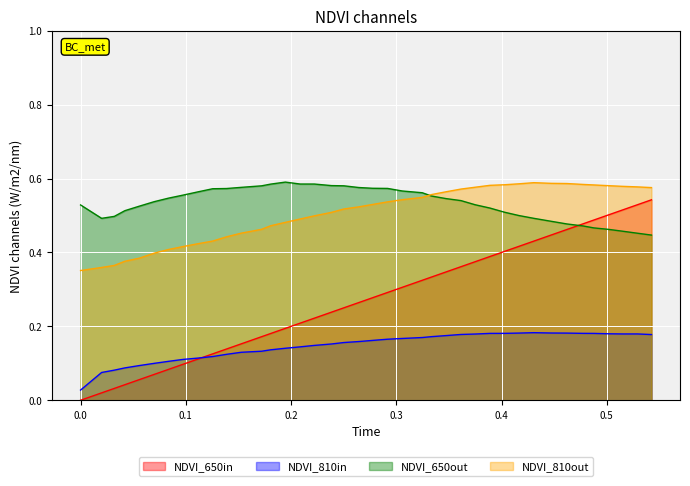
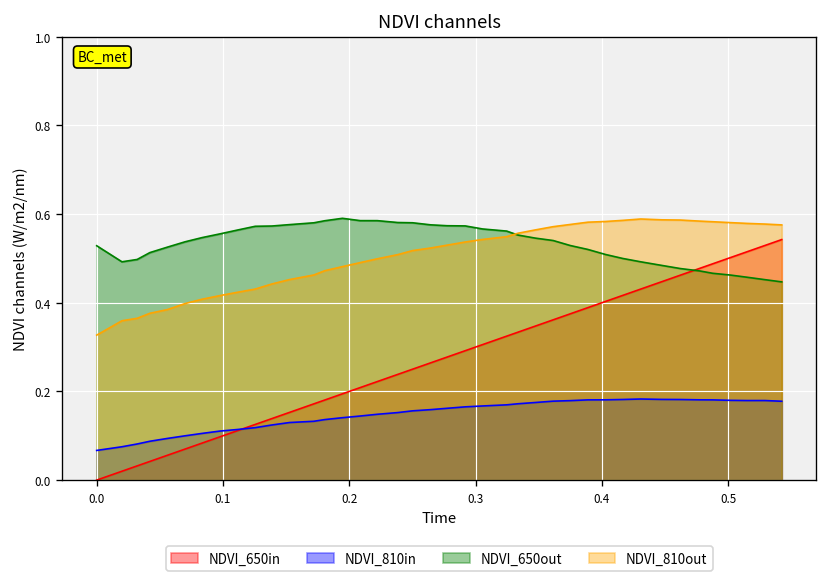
  {
    "NDVI_650in": {
      "0.0": 0.00
    },
    "NDVI_810in": {
-     "0.0": 0.03
+     "0.0": 0.07
    },
    "NDVI_650out": {
      "0.0": 0.53
    },
    "NDVI_810out": {
-     "0.0": 0.35
+     "0.0": 0.33
    }
  }
